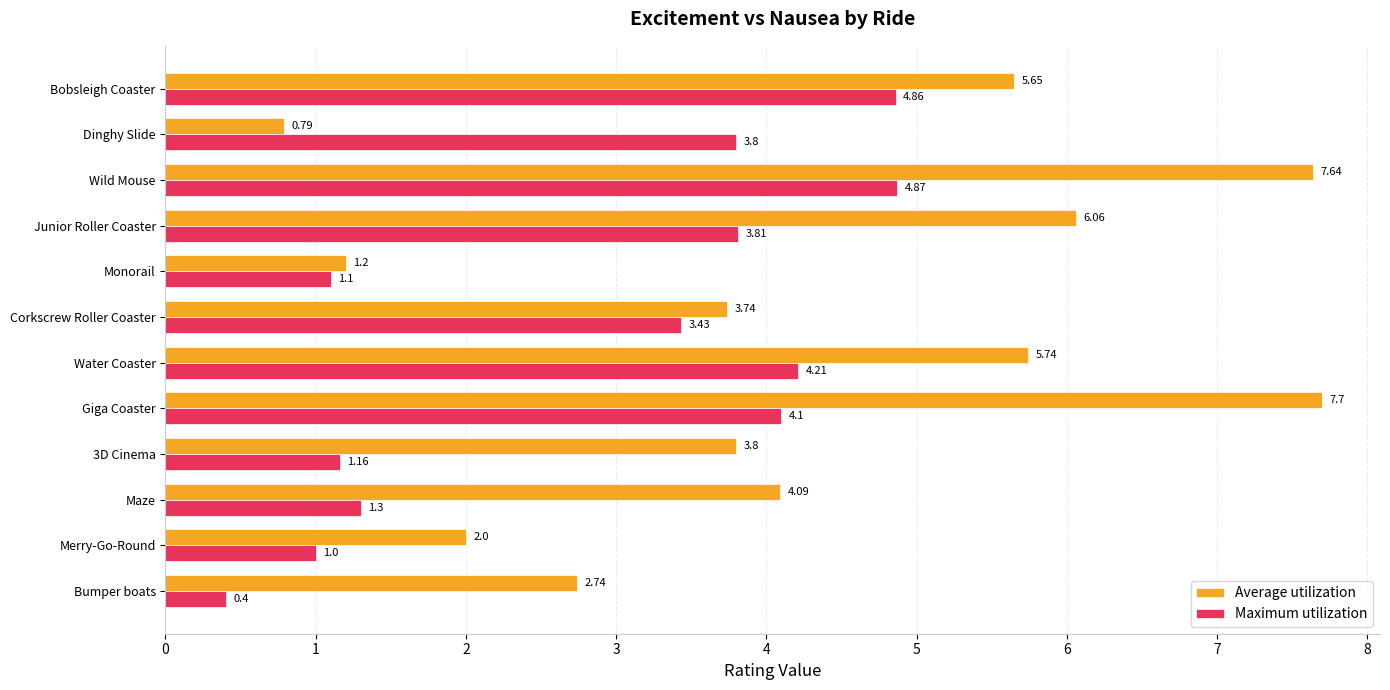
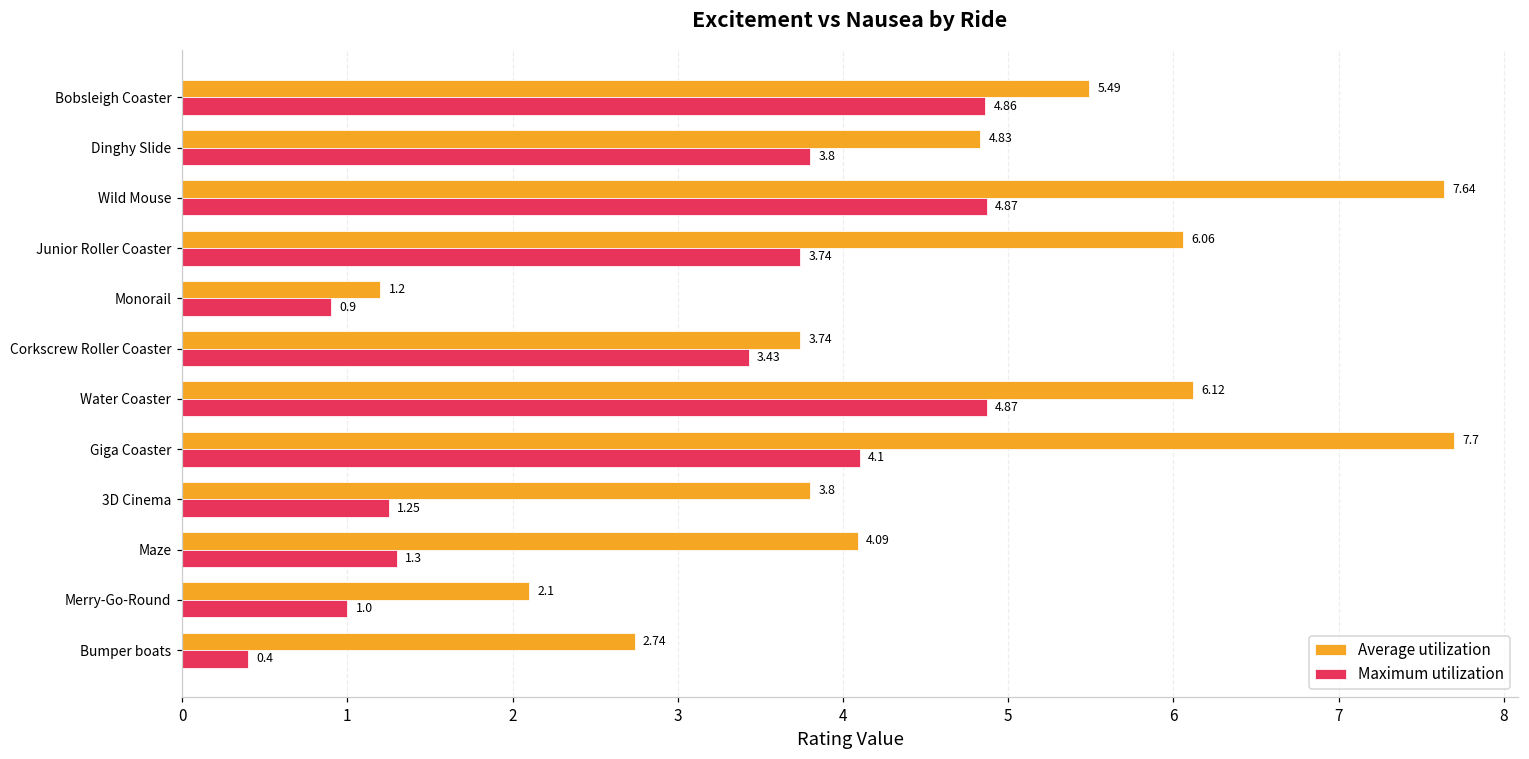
  {
    "Average utilization": {
-     "Bobsleigh Coaster": 5.65,
-     "Dinghy Slide": 0.79,
+     "Bobsleigh Coaster": 5.49,
+     "Dinghy Slide": 4.83,
      "Wild Mouse": 7.64,
      "Junior Roller Coaster": 6.06,
      "Monorail": 1.2,
      "Corkscrew Roller Coaster": 3.74,
-     "Water Coaster": 5.74,
+     "Water Coaster": 6.12,
      "Giga Coaster": 7.7,
      "3D Cinema": 3.8,
      "Maze": 4.09,
-     "Merry-Go-Round": 2.0,
+     "Merry-Go-Round": 2.1,
      "Bumper boats": 2.74
    },
    "Maximum utilization": {
      "Bobsleigh Coaster": 4.86,
      "Dinghy Slide": 3.8,
      "Wild Mouse": 4.87,
-     "Junior Roller Coaster": 3.81,
-     "Monorail": 1.1,
+     "Junior Roller Coaster": 3.74,
+     "Monorail": 0.9,
      "Corkscrew Roller Coaster": 3.43,
-     "Water Coaster": 4.21,
+     "Water Coaster": 4.87,
      "Giga Coaster": 4.1,
-     "3D Cinema": 1.16,
+     "3D Cinema": 1.25,
      "Maze": 1.3,
      "Merry-Go-Round": 1.0,
      "Bumper boats": 0.4
    }
  }
